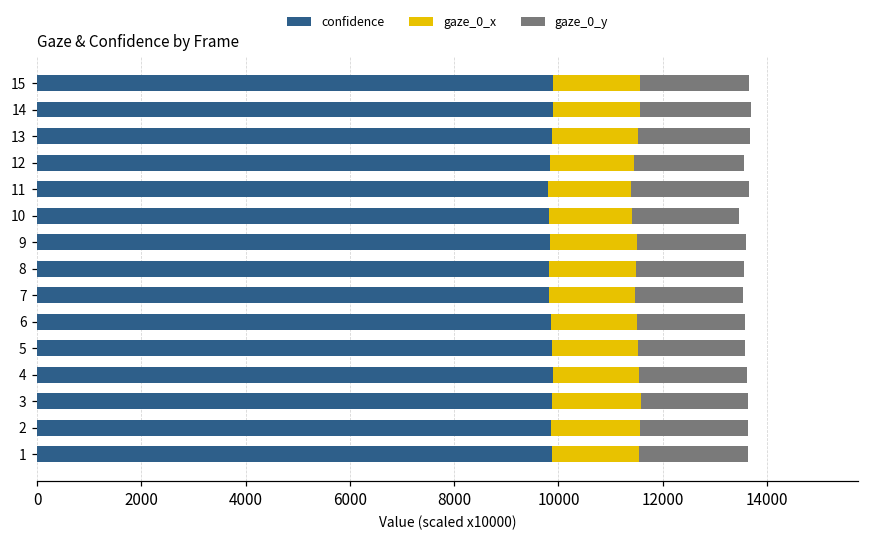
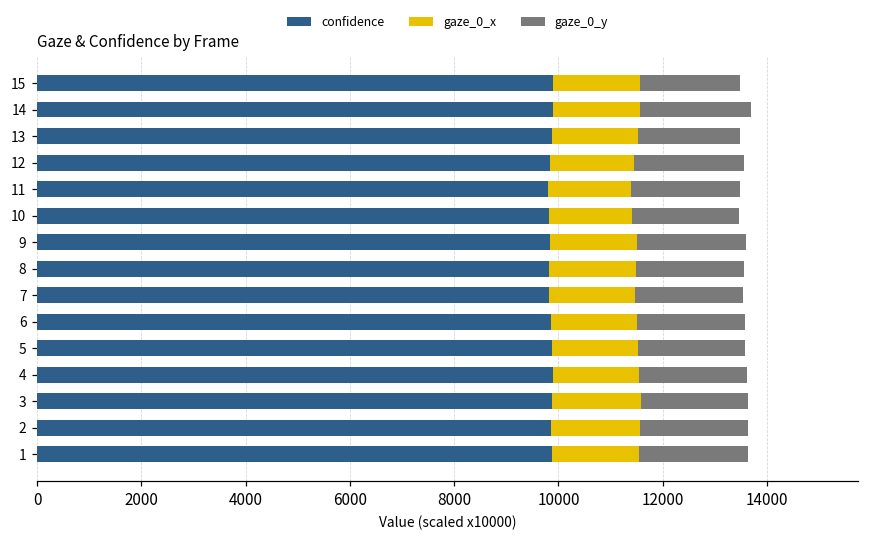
  {
    "confidence": {
      "15": 9900,
      "14": 9900,
      "13": 9900,
      "12": 9800,
      "11": 9800,
      "10": 9800,
      "9": 9800,
      "8": 9800,
      "7": 9800,
      "6": 9900,
      "5": 9900,
      "4": 9900,
      "3": 9900,
      "2": 9900,
      "1": 9900
    },
    "gaze_0_x": {
      "15": 1700,
      "14": 1700,
      "13": 1600,
      "12": 1600,
      "11": 1600,
      "10": 1600,
      "9": 1700,
      "8": 1700,
      "7": 1600,
      "6": 1700,
      "5": 1700,
      "4": 1700,
      "3": 1700,
      "2": 1700,
      "1": 1700
    },
    "gaze_0_y": {
-     "15": 2100,
+     "15": 1900,
      "14": 2100,
-     "13": 2200,
+     "13": 2000,
      "12": 2100,
-     "11": 2300,
+     "11": 2100,
      "10": 2000,
      "9": 2100,
      "8": 2100,
      "7": 2100,
      "6": 2100,
      "5": 2100,
      "4": 2100,
      "3": 2100,
      "2": 2100,
      "1": 2100
    }
  }
